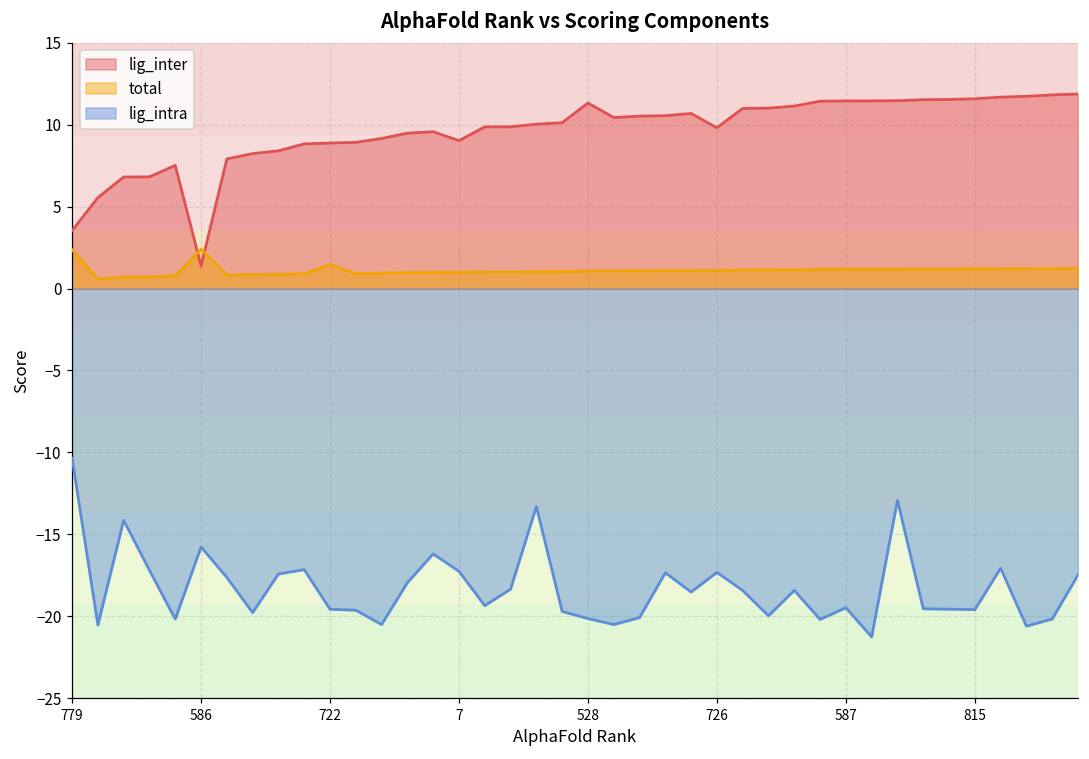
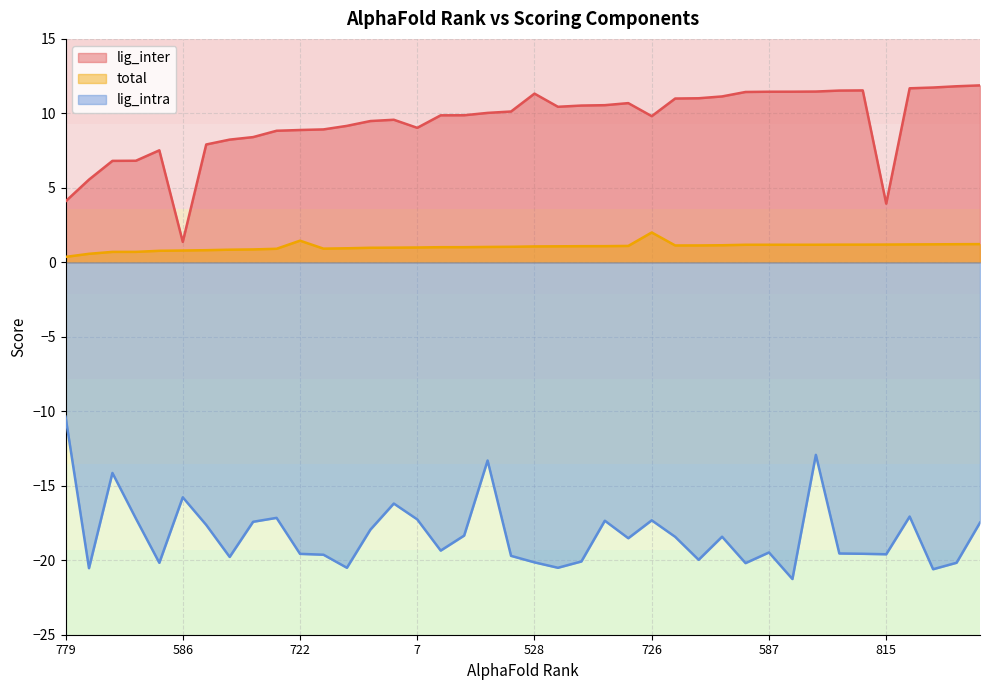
  {
    "lig_inter": {
-     "779": 3.5,
+     "779": 4.1,
      "586": 1.4,
      "722": 8.9,
      "528": 11.3,
      "726": 9.8,
      "587": 11.5,
-     "815": 11.6
+     "815": 3.9
    },
    "total": {
-     "779": 2.4,
-     "586": 2.4,
+     "779": 0.4,
+     "586": 0.8,
      "722": 1.5,
      "528": 1.1,
-     "726": 1.1,
+     "726": 2.0,
      "587": 1.2,
      "815": 1.2
    }
  }
